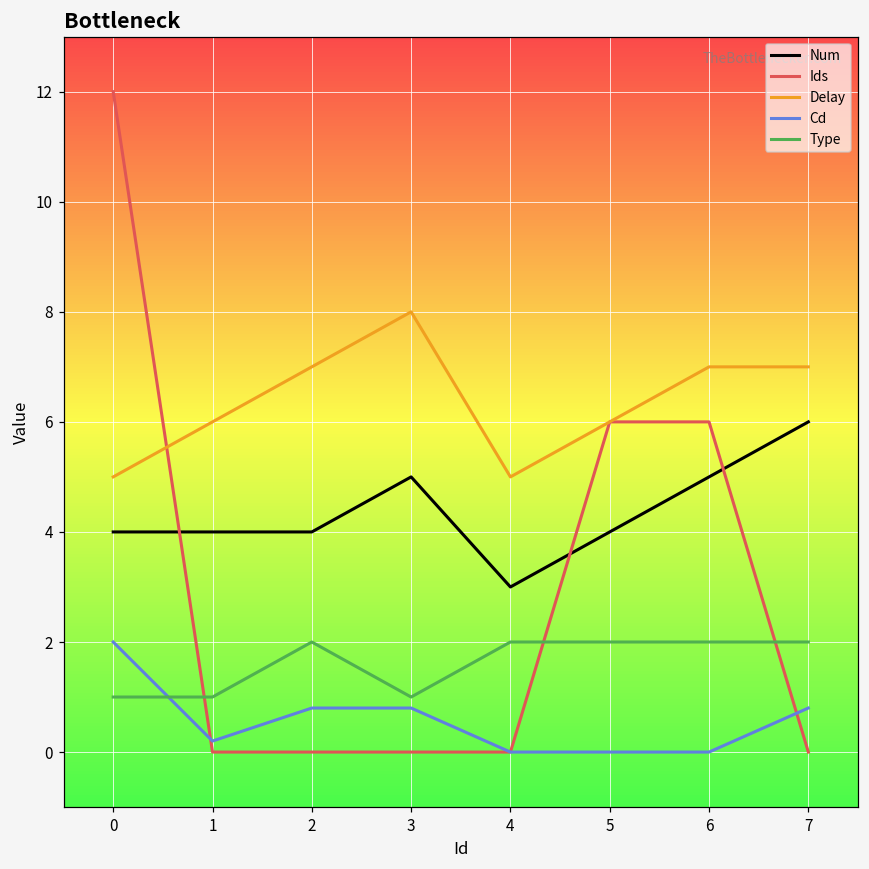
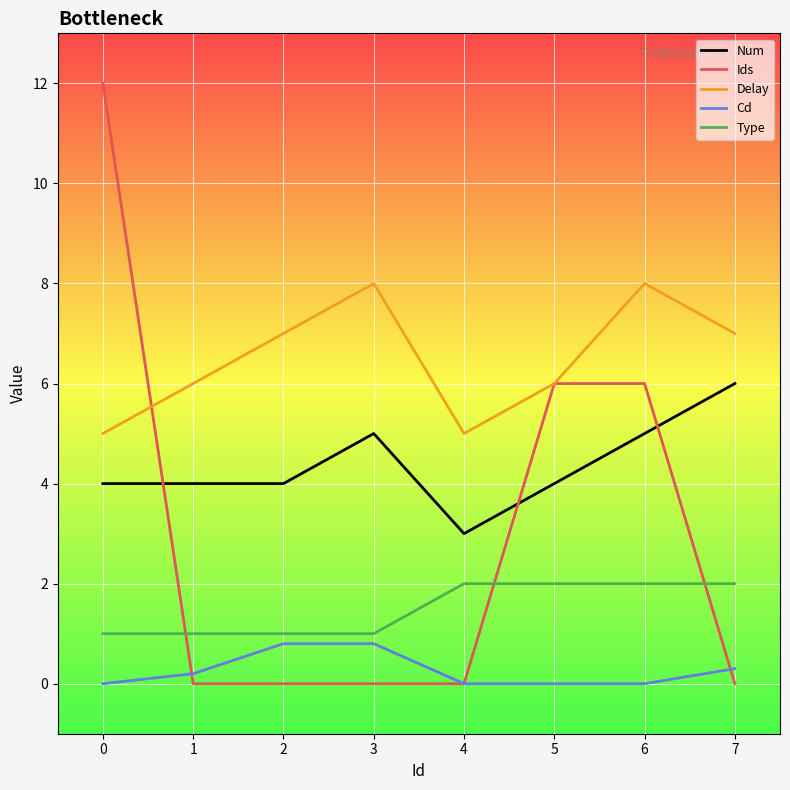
  {
    "Num": {
      "0": 4.0,
      "1": 4.0,
      "2": 4.0,
      "3": 5.0,
      "4": 3.0,
      "5": 4.0,
      "6": 5.0,
      "7": 6.0
    },
    "Ids": {
      "0": 12.0,
      "1": 0.0,
      "2": 0.0,
      "3": 0.0,
      "6": 6.0,
      "7": 0.0
    },
    "Delay": {
      "0": 5,
      "1": 6,
      "2": 7,
      "3": 8,
      "4": 5,
-     "6": 7,
+     "6": 8,
      "7": 7
    },
    "Cd": {
-     "0": 2,
+     "0": 0,
      "1": 0.2,
      "2": 0.8,
      "3": 0.8,
      "5": 0.0,
      "6": 0.0,
-     "7": 0.8
+     "7": 0.3
    },
    "Type": {
      "0": 1,
      "1": 1,
-     "2": 2,
+     "2": 1,
      "3": 1,
      "4": 2,
      "5": 2,
      "6": 2,
      "7": 2
    }
  }
